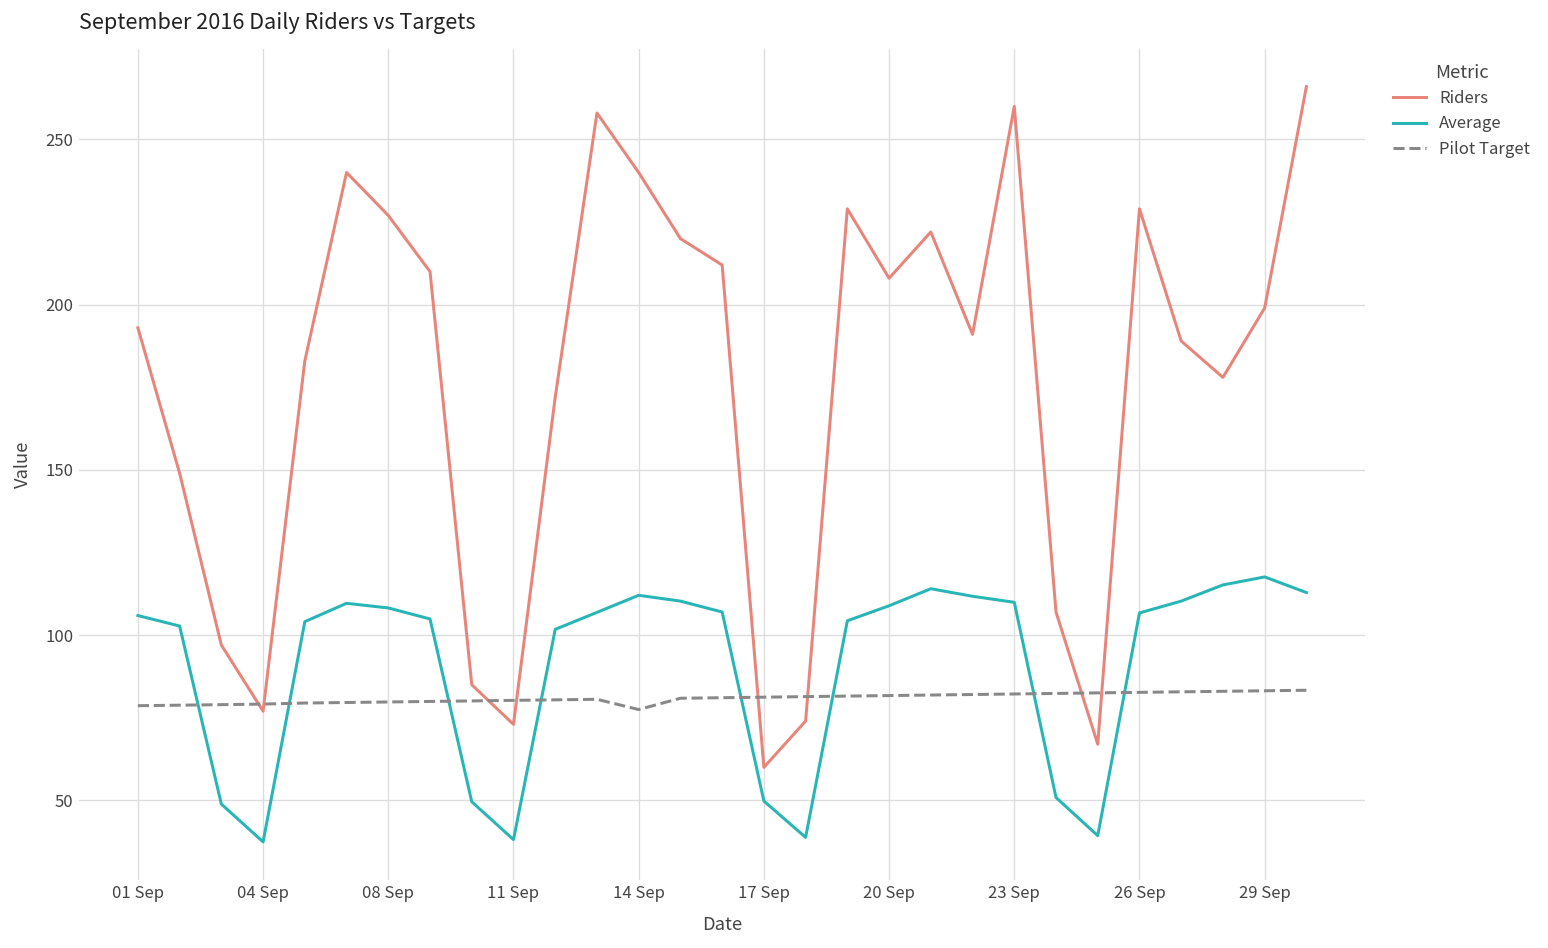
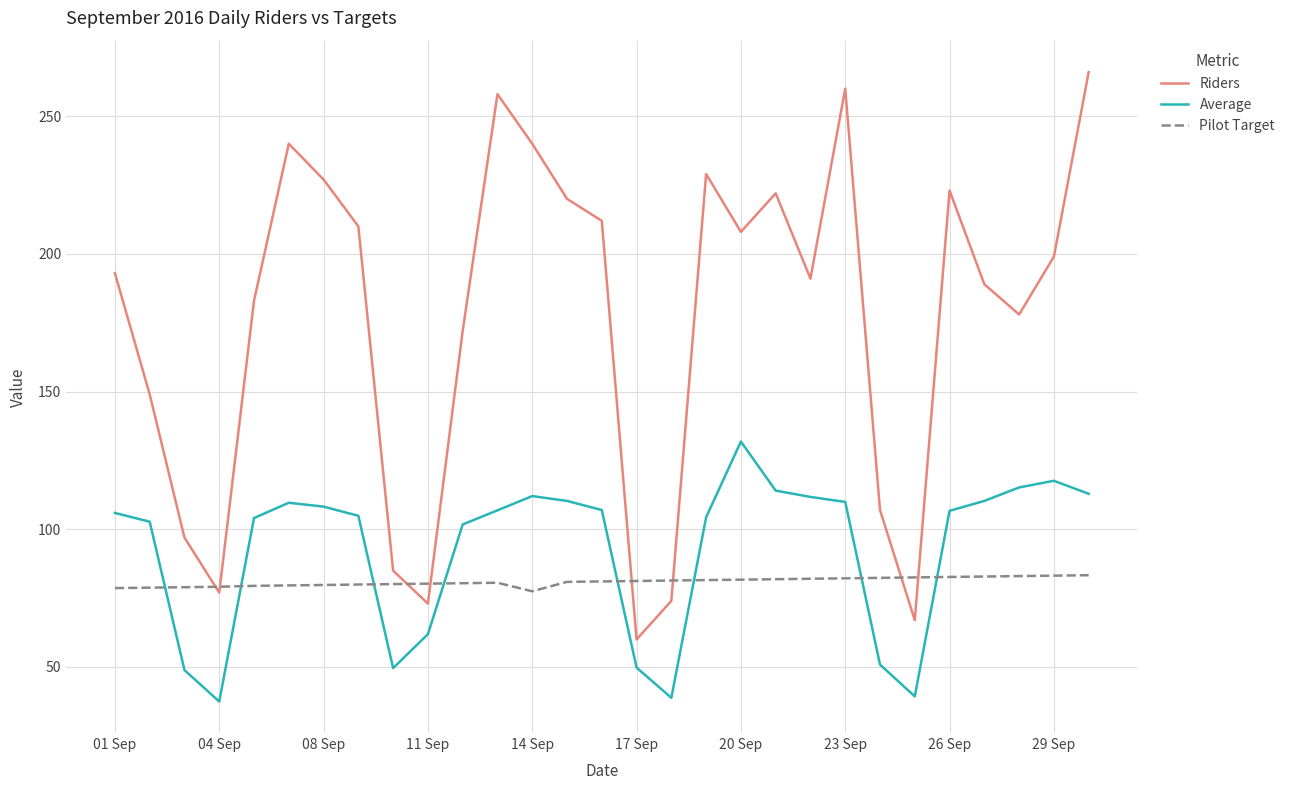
  {
    "Riders": {
      "01 Sep": 193,
      "04 Sep": 77,
      "08 Sep": 227,
      "11 Sep": 73,
      "14 Sep": 240,
      "17 Sep": 60,
      "20 Sep": 208,
      "23 Sep": 260,
-     "26 Sep": 229,
+     "26 Sep": 223,
      "29 Sep": 199
    },
    "Average": {
      "01 Sep": 106,
      "04 Sep": 37,
      "08 Sep": 108,
-     "11 Sep": 38,
+     "11 Sep": 62,
      "14 Sep": 112,
      "17 Sep": 50,
-     "20 Sep": 109,
+     "20 Sep": 132,
      "23 Sep": 110,
      "26 Sep": 107,
      "29 Sep": 118
    },
    "Pilot Target": {
      "01 Sep": 79,
      "04 Sep": 79,
      "08 Sep": 80,
      "11 Sep": 80,
      "14 Sep": 77,
      "17 Sep": 81,
      "20 Sep": 82,
      "23 Sep": 82,
      "26 Sep": 83,
      "29 Sep": 83
    }
  }
